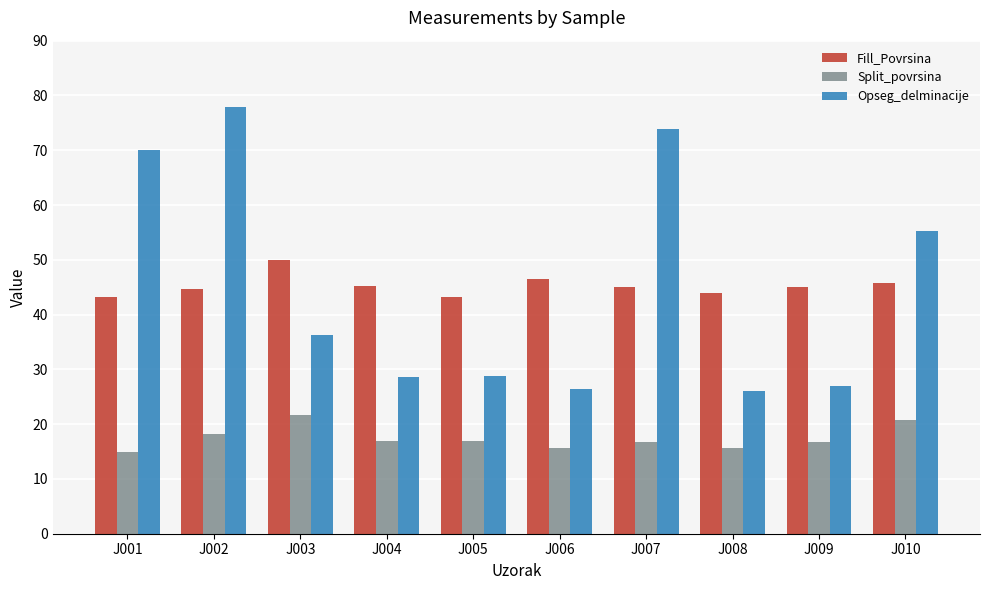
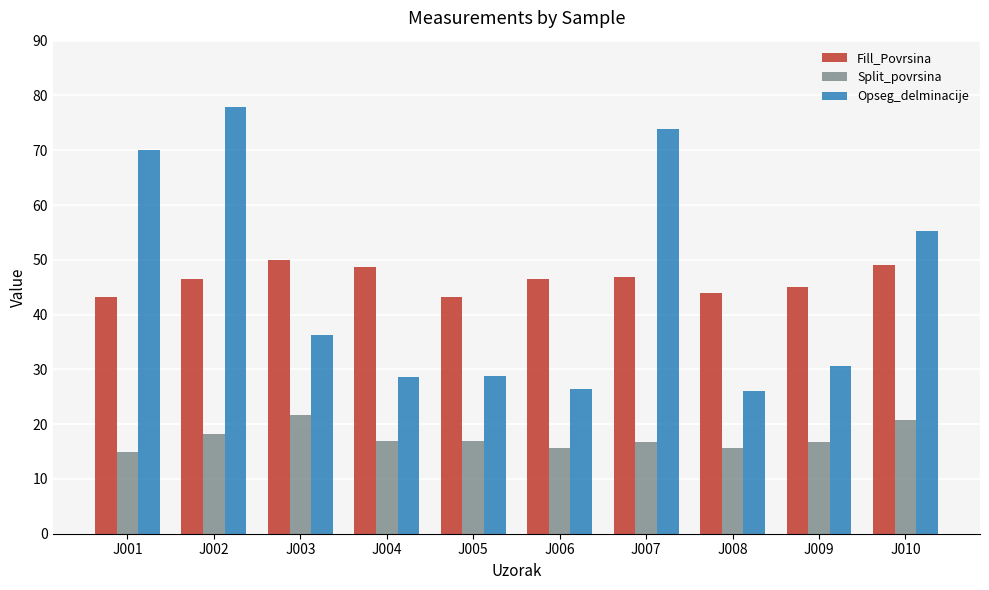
  {
    "Fill_Povrsina": {
      "J001": 43,
-     "J002": 45,
+     "J002": 46,
      "J003": 50,
-     "J004": 45,
+     "J004": 49,
      "J005": 43,
      "J006": 47,
-     "J007": 45,
+     "J007": 47,
      "J008": 44,
      "J009": 45,
-     "J010": 46
+     "J010": 49
    },
    "Split_povrsina": {
      "J001": 15,
      "J002": 18,
      "J003": 22,
      "J004": 17,
      "J005": 17,
      "J006": 16,
      "J007": 17,
      "J008": 16,
      "J009": 17,
      "J010": 21
    },
    "Opseg_delminacije": {
      "J001": 70,
      "J002": 78,
      "J003": 36,
      "J004": 29,
      "J005": 29,
      "J006": 27,
      "J007": 74,
      "J008": 26,
-     "J009": 27,
+     "J009": 31,
      "J010": 55
    }
  }
